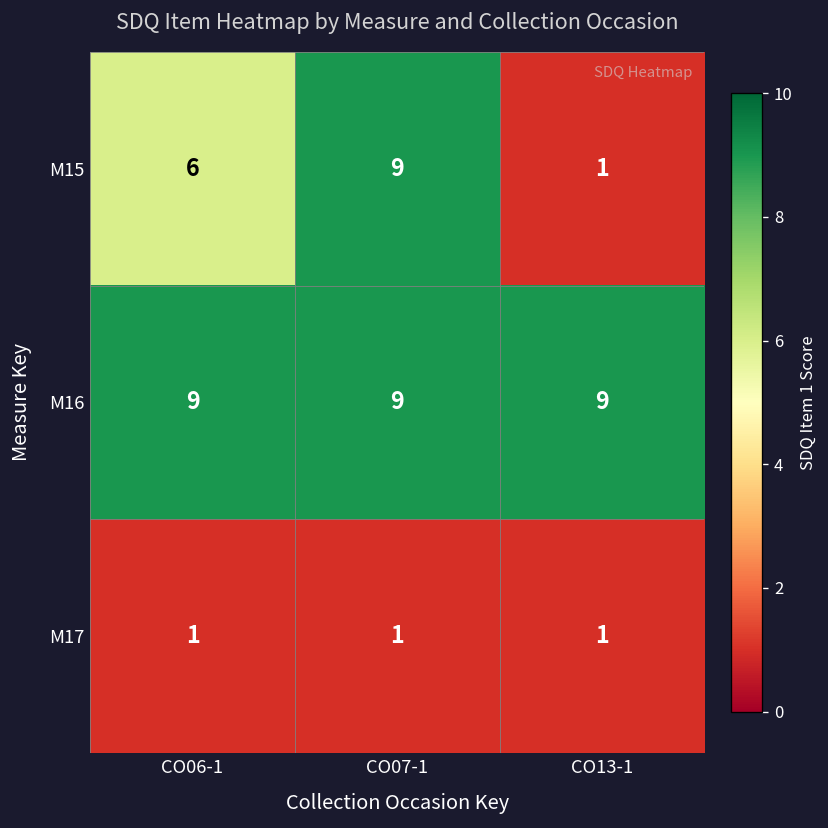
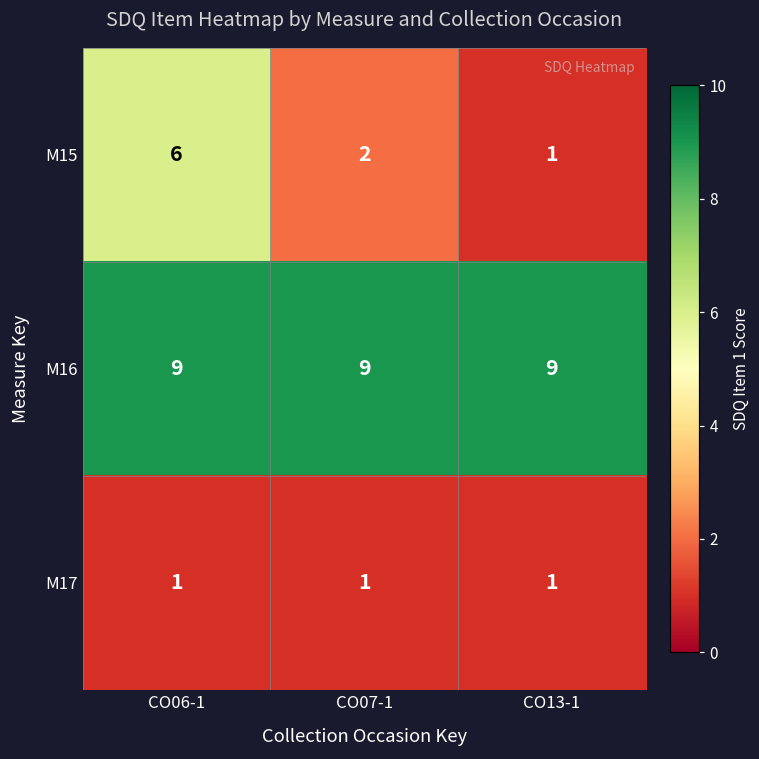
  {
    "M15": {
      "CO06-1": 6,
-     "CO07-1": 9
+     "CO07-1": 2
    },
    "M16": {
      "CO06-1": 9,
      "CO07-1": 9,
      "CO13-1": 9
    },
    "M17": {
      "CO06-1": 1,
      "CO07-1": 1,
      "CO13-1": 1
    }
  }
